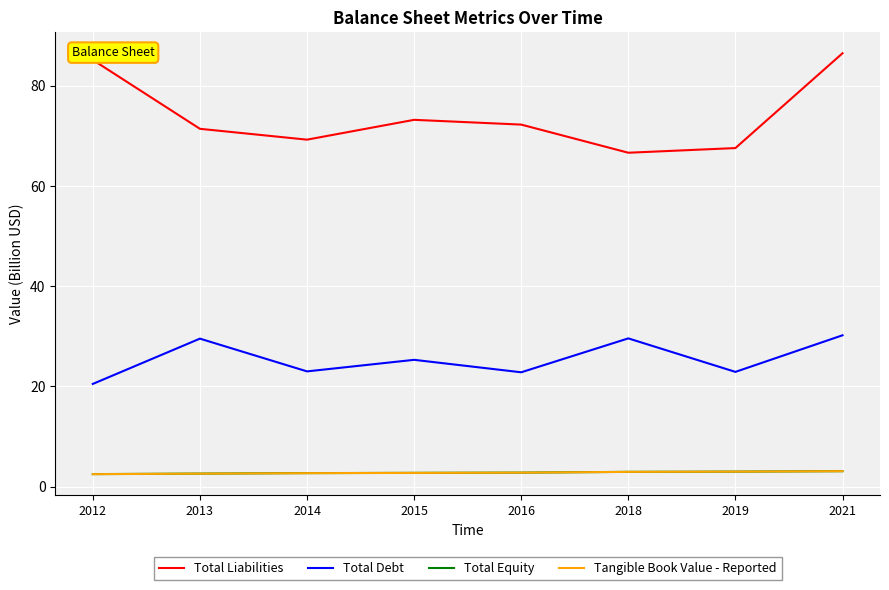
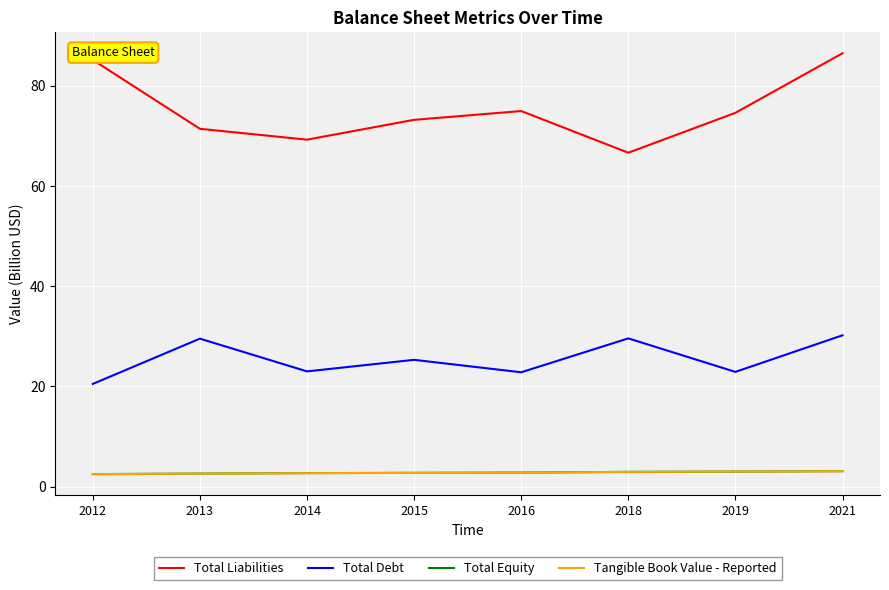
  {
    "Total Liabilities": {
      "2013": 71,
      "2014": 69,
      "2015": 73,
-     "2016": 72,
+     "2016": 75,
      "2018": 67,
-     "2019": 68,
+     "2019": 75,
      "2021": 86
    },
    "Total Debt": {
      "2012": 21,
      "2013": 30,
      "2014": 23,
      "2015": 25,
      "2016": 23,
      "2018": 30,
      "2019": 23,
      "2021": 30
    },
    "Tangible Book Value - Reported": {
      "2012": 3,
      "2013": 3,
      "2014": 3,
      "2015": 3,
      "2016": 3,
      "2018": 3,
      "2019": 3,
      "2021": 3
    }
  }
